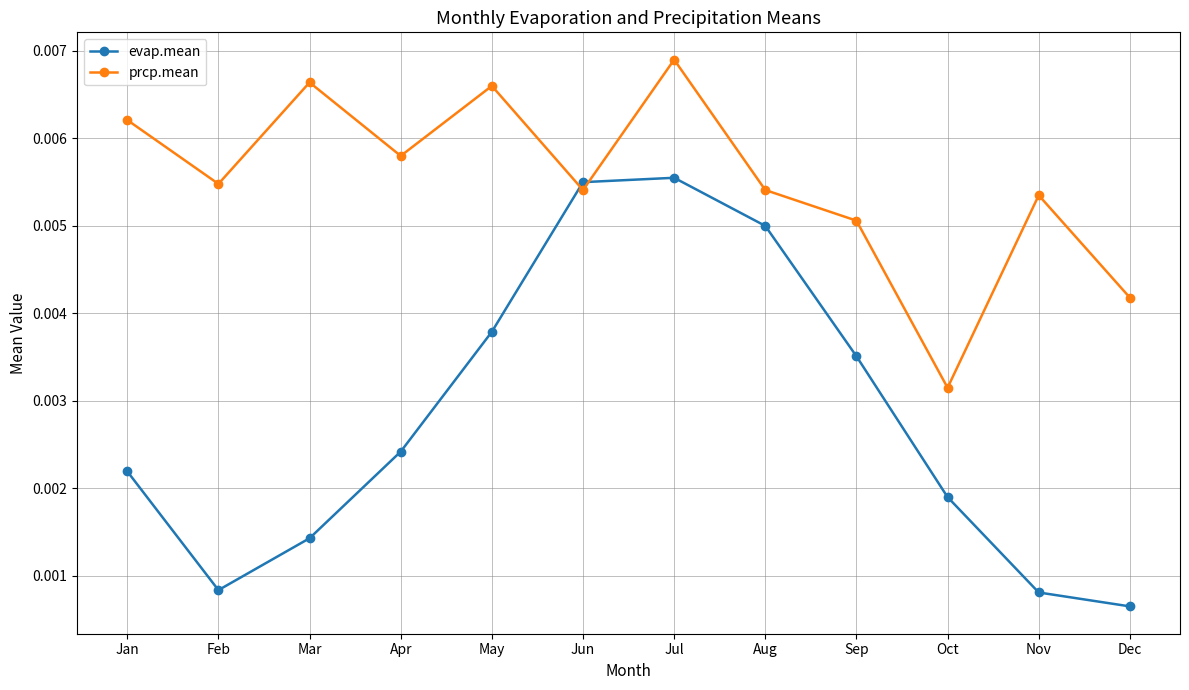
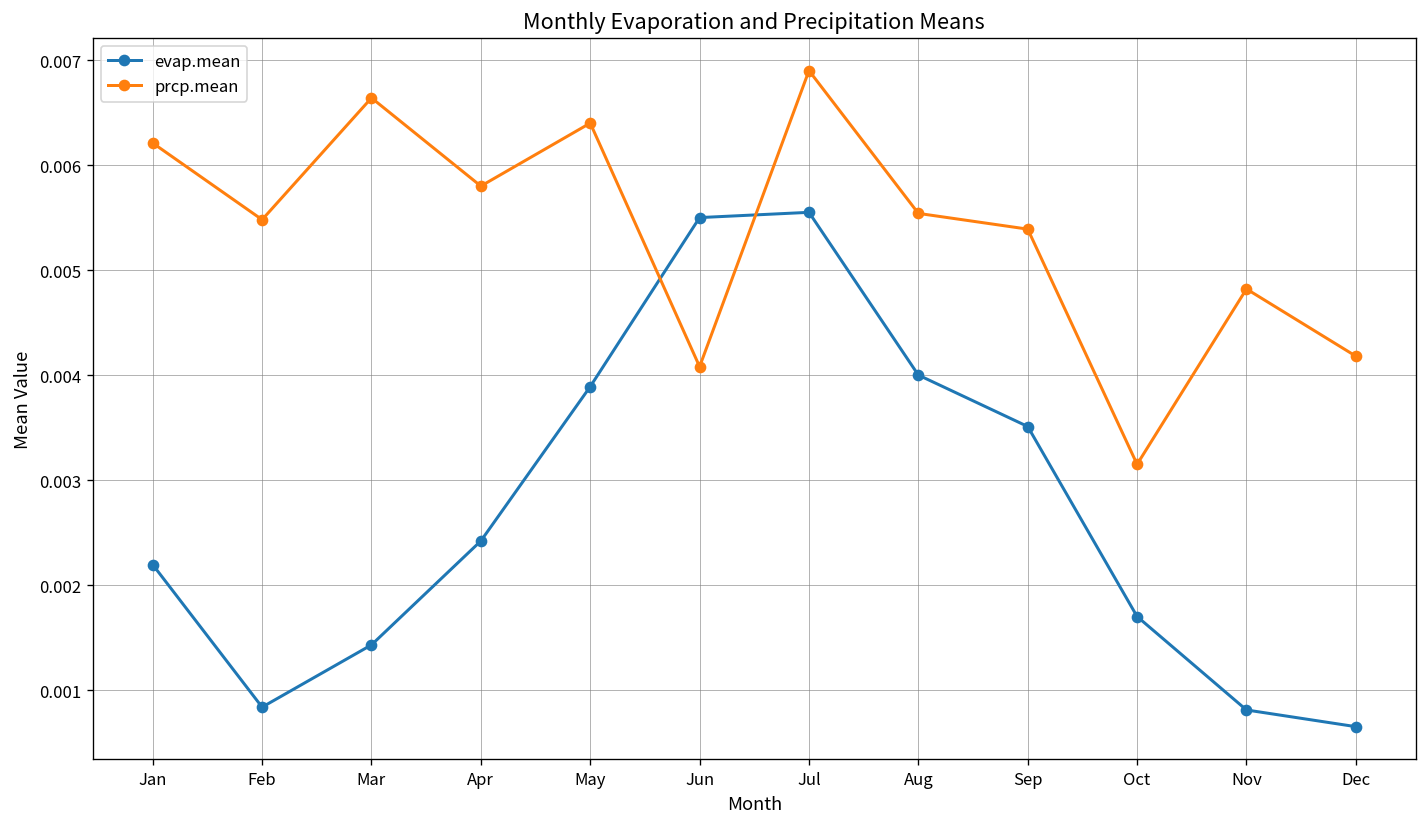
  {
    "evap.mean": {
      "Jan": 0.0022,
      "Feb": 0.0008,
      "Mar": 0.0014,
      "Apr": 0.0024,
-     "May": 0.0038,
+     "May": 0.0039,
      "Jun": 0.0055,
      "Jul": 0.0056,
-     "Aug": 0.005,
+     "Aug": 0.004,
      "Sep": 0.0035,
-     "Oct": 0.0019,
+     "Oct": 0.0017,
      "Nov": 0.0008,
      "Dec": 0.0007
    },
    "prcp.mean": {
      "Jan": 0.0062,
      "Feb": 0.0055,
      "Mar": 0.0066,
      "Apr": 0.0058,
-     "May": 0.0066,
-     "Jun": 0.0054,
+     "May": 0.0064,
+     "Jun": 0.0041,
      "Jul": 0.0069,
-     "Aug": 0.0054,
-     "Sep": 0.0051,
+     "Aug": 0.0055,
+     "Sep": 0.0054,
      "Oct": 0.0032,
-     "Nov": 0.0054,
+     "Nov": 0.0048,
      "Dec": 0.0042
    }
  }
